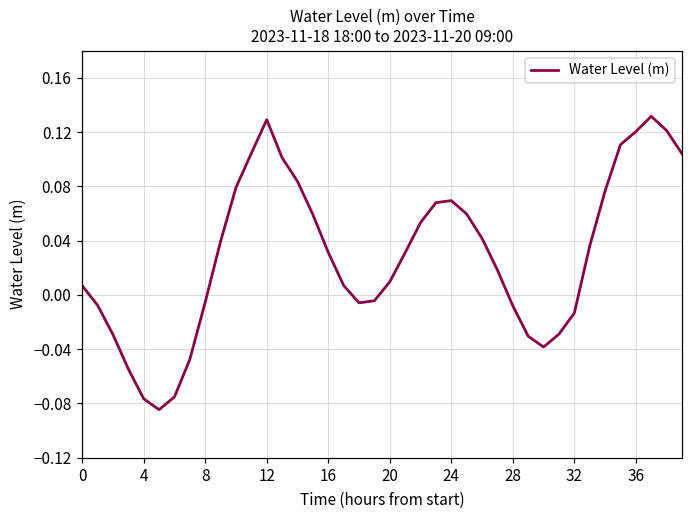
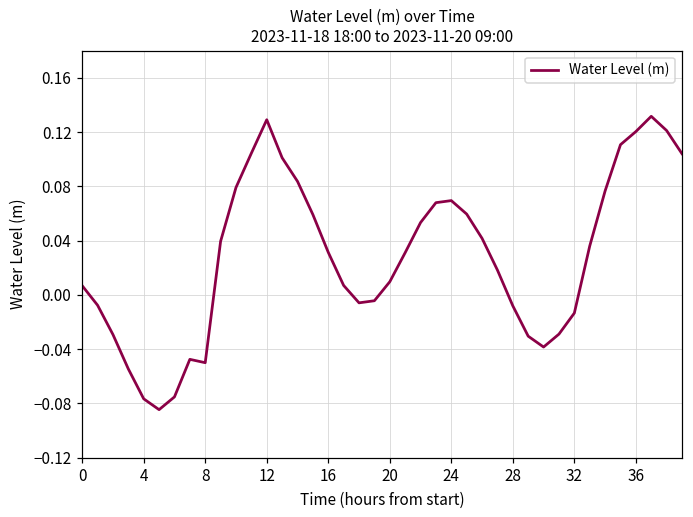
  {
    "0": 0.007,
    "4": -0.077,
-   "8": -0.005,
+   "8": -0.050,
    "12": 0.129,
    "16": 0.031,
    "20": 0.010,
    "24": 0.070,
    "28": -0.008,
    "32": -0.013,
    "36": 0.120
  }
